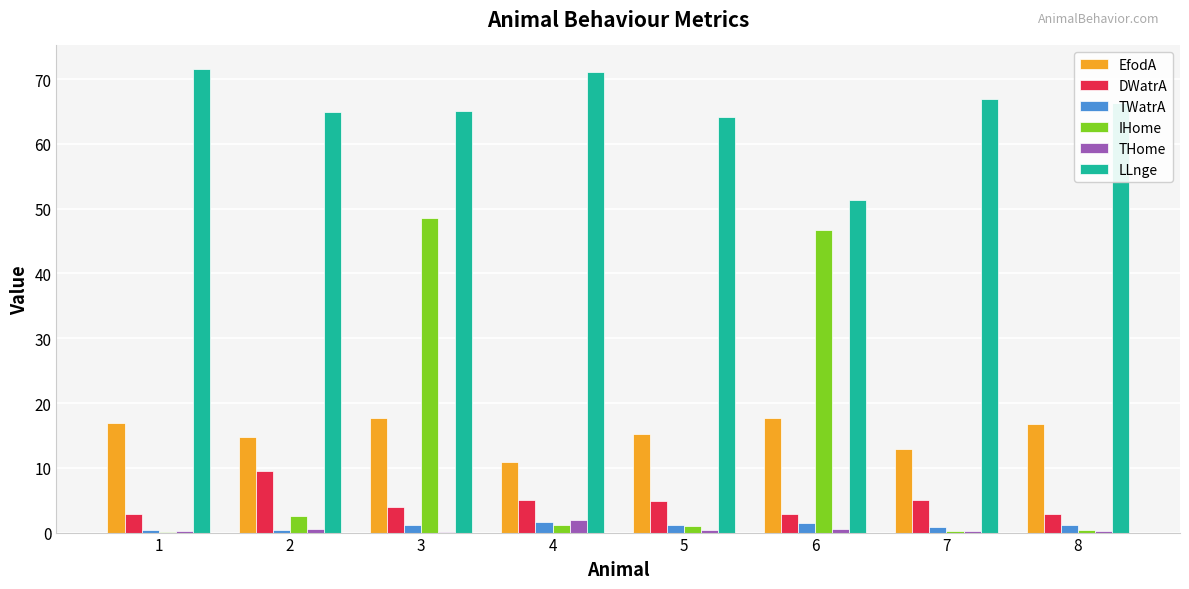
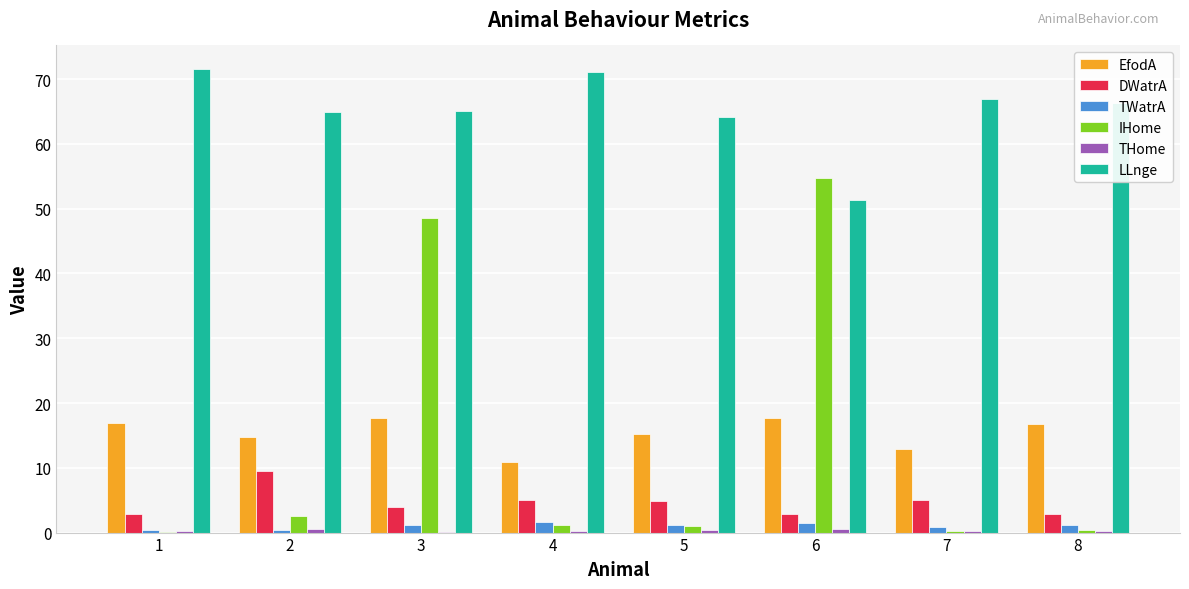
  {
    "EfodA": {
      "1": 17,
      "2": 15,
      "3": 18,
      "4": 11,
      "5": 15,
      "6": 18,
      "7": 13,
      "8": 17
    },
    "DWatrA": {
      "1": 3,
      "2": 9,
      "3": 4,
      "4": 5,
      "5": 5,
      "6": 3,
      "7": 5,
      "8": 3
    },
    "TWatrA": {
      "1": 0,
      "2": 0,
      "3": 1,
      "4": 2,
      "5": 1,
      "6": 1,
      "7": 1,
      "8": 1
    },
    "IHome": {
      "2": 3,
      "3": 49,
      "4": 1,
      "5": 1,
-     "6": 47,
+     "6": 55,
      "8": 0
    },
    "THome": {
      "2": 1,
-     "4": 2,
+     "4": 0,
      "5": 0,
      "6": 1
    },
    "LLnge": {
      "1": 72,
      "2": 65,
      "3": 65,
      "4": 71,
      "5": 64,
      "6": 51,
      "7": 67
    }
  }
